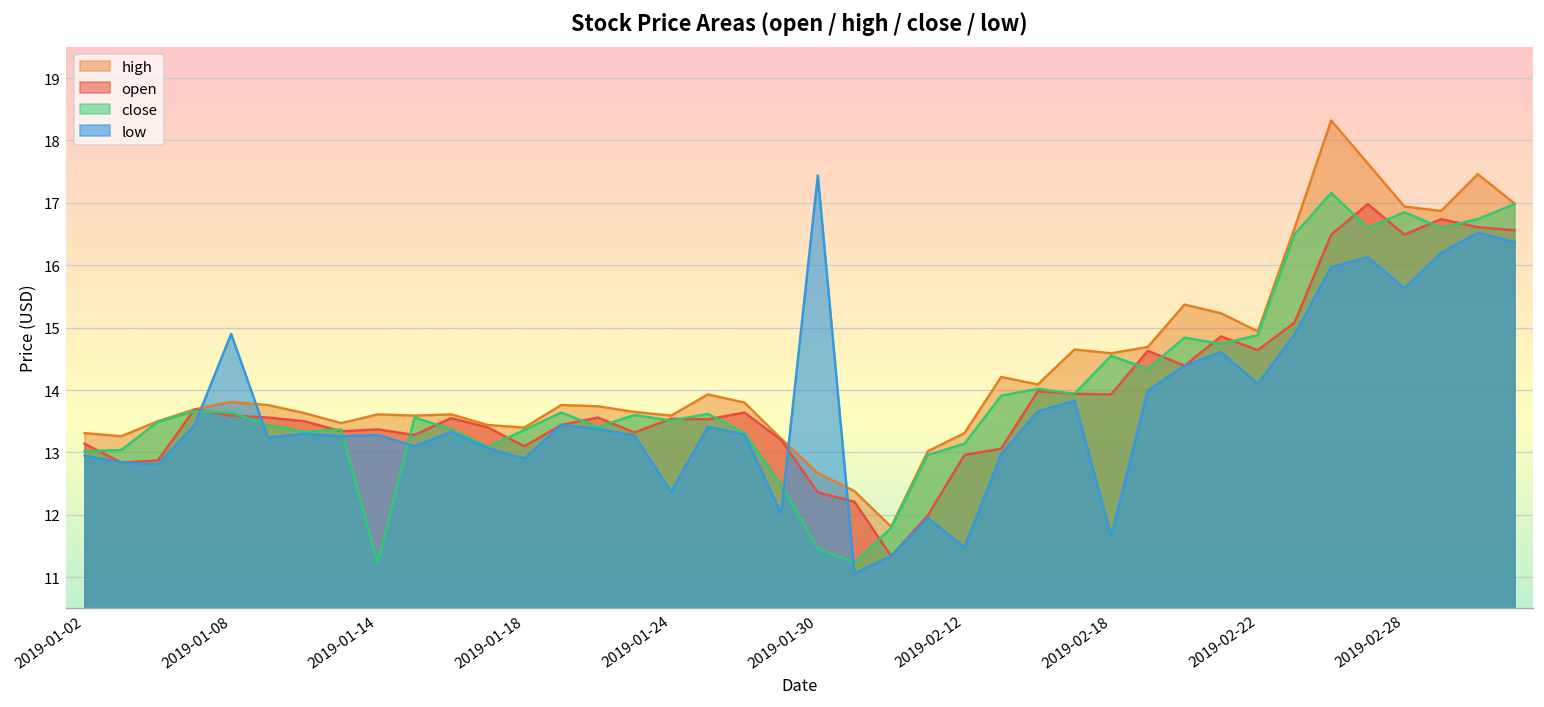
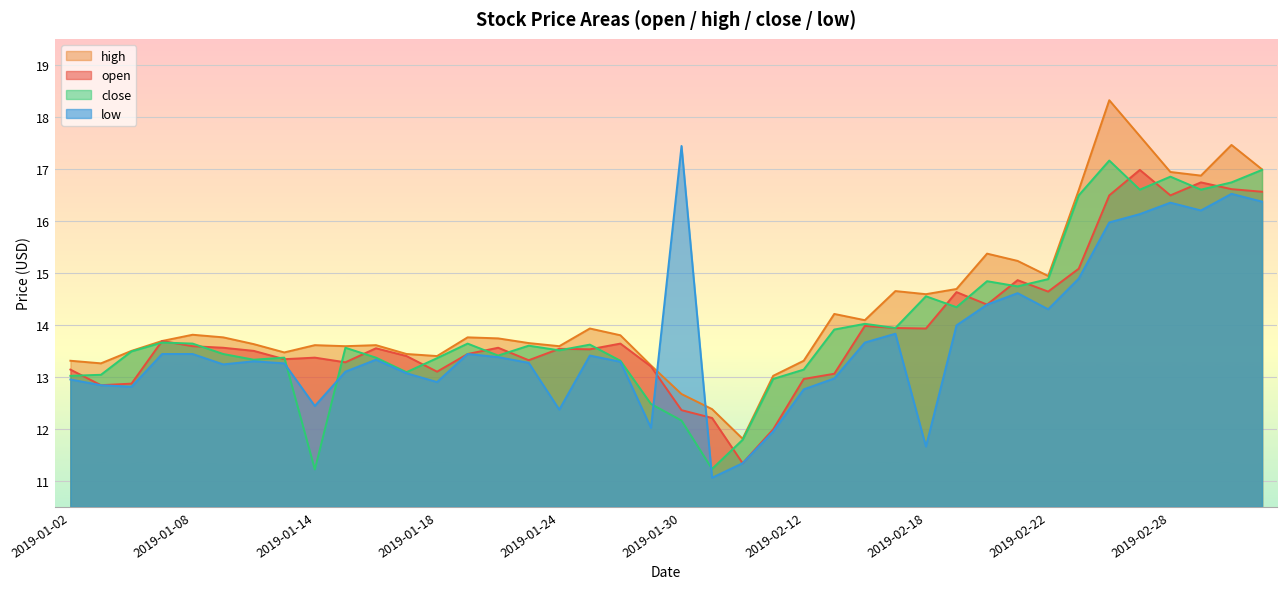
  {
    "close": {
      "2019-01-02": 13.0,
      "2019-01-08": 13.6,
      "2019-01-14": 11.2,
-     "2019-01-30": 11.5,
+     "2019-01-30": 12.2,
      "2019-02-12": 13.1,
      "2019-02-22": 14.9,
      "2019-02-28": 16.9
    },
    "low": {
      "2019-01-02": 13.0,
-     "2019-01-08": 14.9,
-     "2019-01-14": 13.3,
+     "2019-01-08": 13.4,
+     "2019-01-14": 12.4,
      "2019-01-18": 12.9,
      "2019-01-24": 12.4,
      "2019-01-30": 17.4,
-     "2019-02-12": 11.5,
+     "2019-02-12": 12.8,
      "2019-02-18": 11.7,
-     "2019-02-22": 14.1,
-     "2019-02-28": 15.6
+     "2019-02-22": 14.3,
+     "2019-02-28": 16.4
    }
  }
